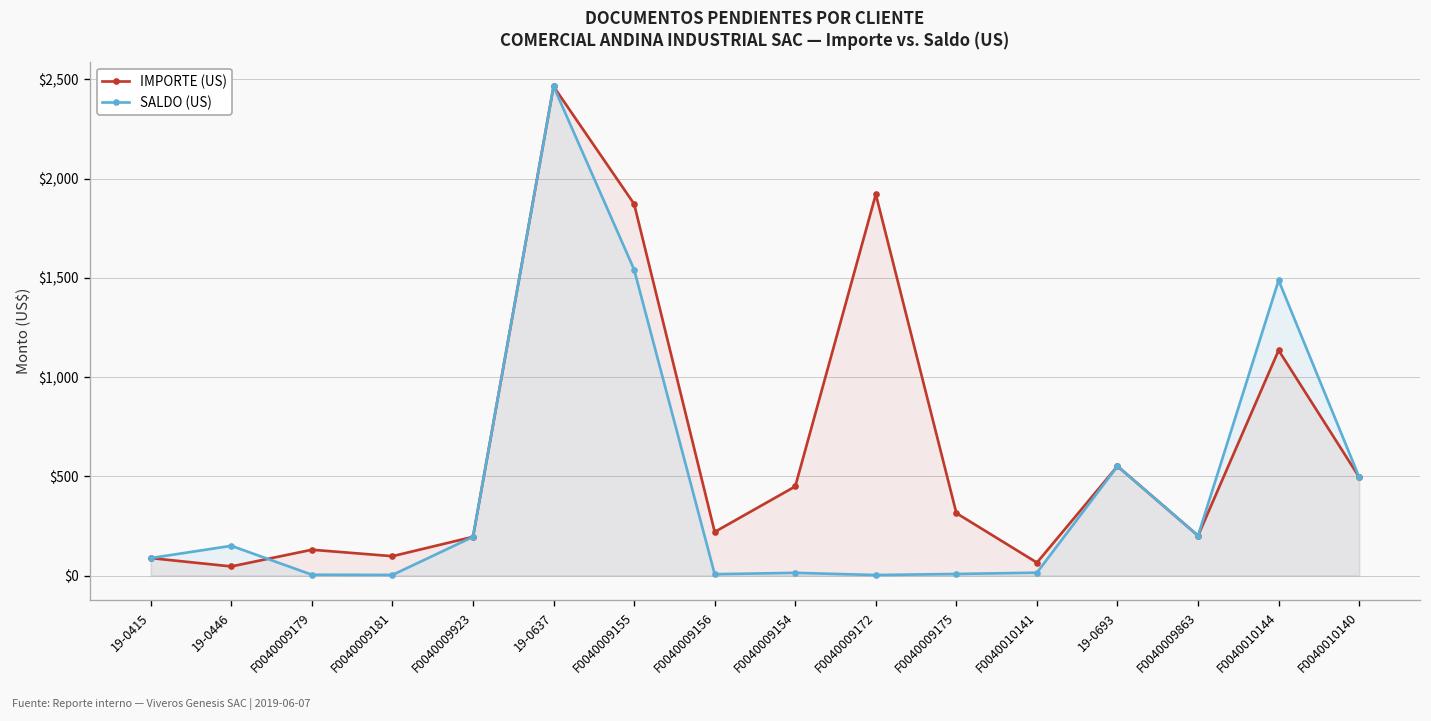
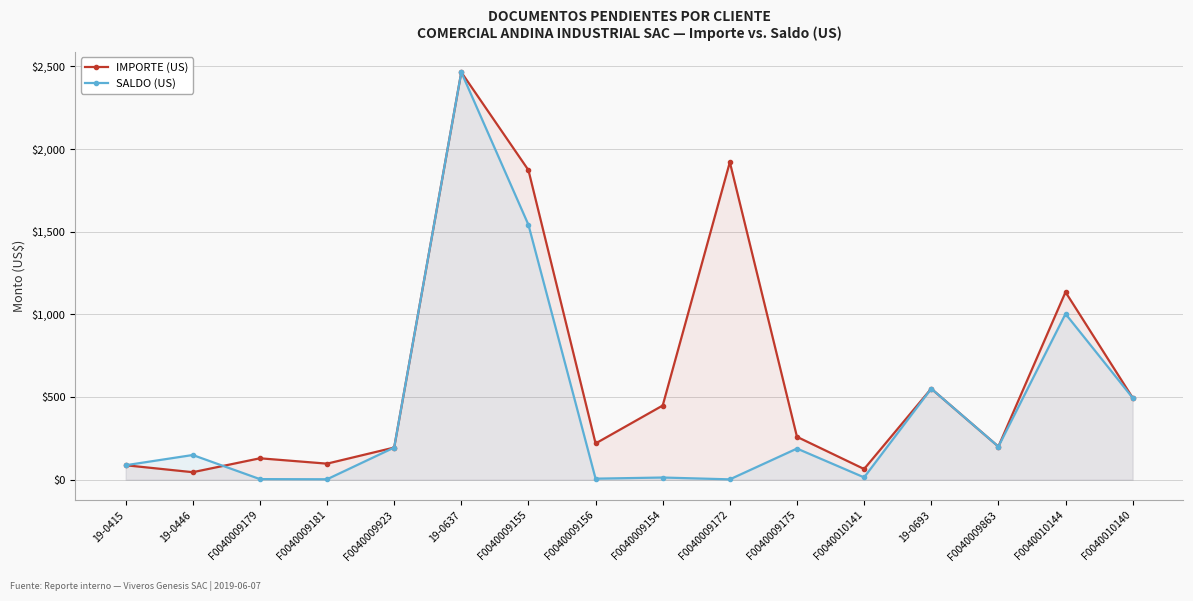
  {
    "IMPORTE (US)": {
      "19-0446": "$50",
      "F0040009179": "$130",
      "F0040009181": "$100",
      "F0040009155": "$1,870",
      "F0040009156": "$220",
      "F0040009154": "$450",
      "F0040009172": "$1,920",
-     "F0040009175": "$310",
+     "F0040009175": "$260",
      "F0040010141": "$60",
      "F0040010144": "$1,130"
    },
    "SALDO (US)": {
      "19-0446": "$150",
      "F0040009179": "$0",
      "F0040009181": "$0",
      "F0040009155": "$1,540",
      "F0040009156": "$10",
      "F0040009154": "$10",
      "F0040009172": "$0",
-     "F0040009175": "$10",
+     "F0040009175": "$190",
      "F0040010141": "$10",
-     "F0040010144": "$1,490"
+     "F0040010144": "$1,000"
    }
  }
